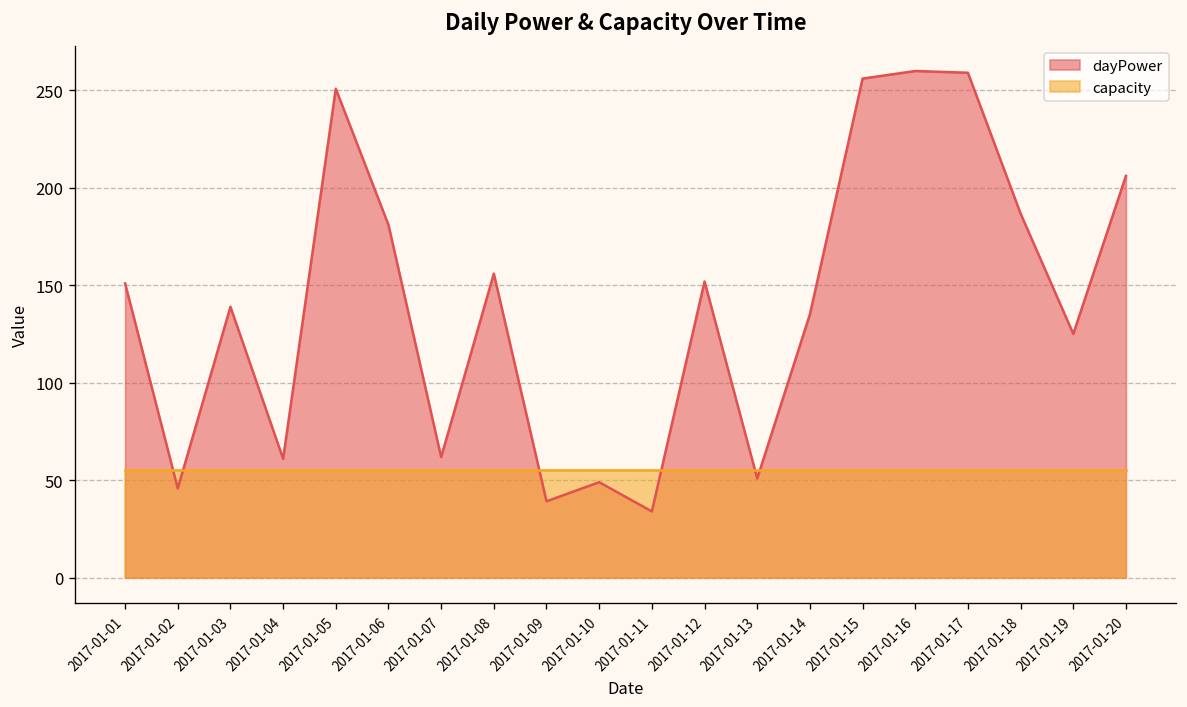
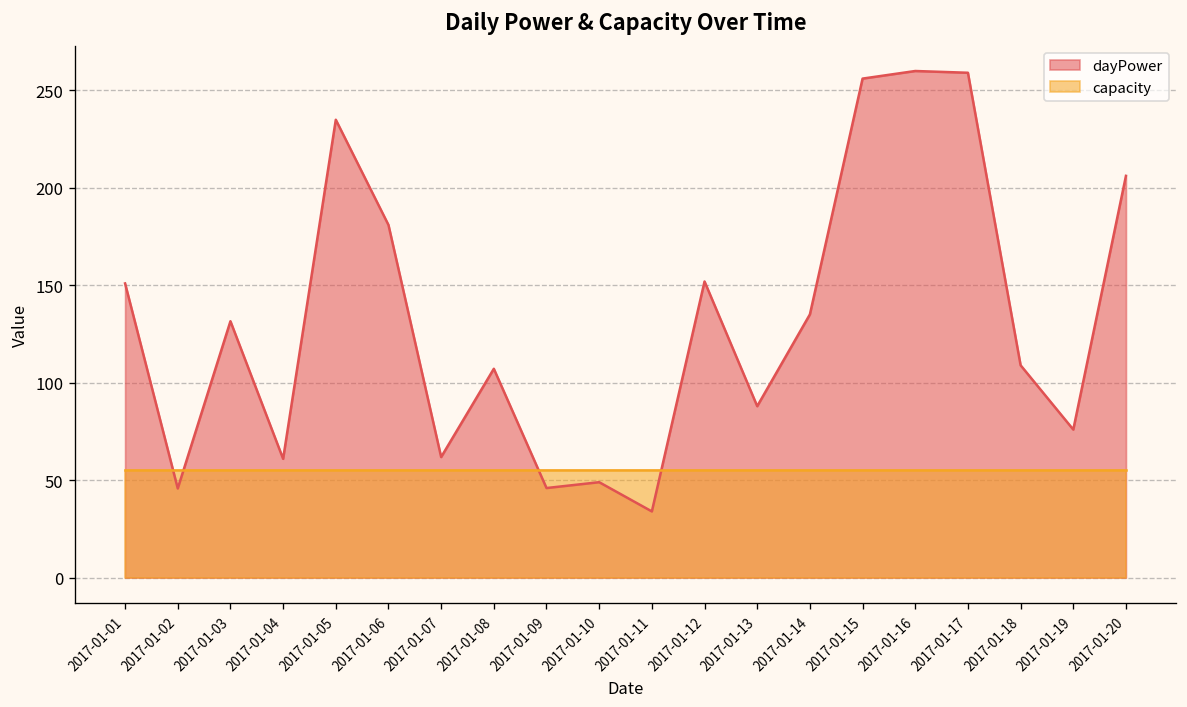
  {
    "dayPower": {
      "2017-01-01": 151,
      "2017-01-02": 46,
-     "2017-01-03": 139,
+     "2017-01-03": 132,
      "2017-01-04": 61,
-     "2017-01-05": 251,
+     "2017-01-05": 235,
      "2017-01-06": 181,
      "2017-01-07": 62,
-     "2017-01-08": 156,
-     "2017-01-09": 39,
+     "2017-01-08": 107,
+     "2017-01-09": 46,
      "2017-01-10": 49,
      "2017-01-11": 34,
      "2017-01-12": 152,
-     "2017-01-13": 51,
+     "2017-01-13": 88,
      "2017-01-14": 135,
      "2017-01-15": 256,
      "2017-01-16": 260,
      "2017-01-17": 259,
-     "2017-01-18": 187,
-     "2017-01-19": 125,
+     "2017-01-18": 109,
+     "2017-01-19": 76,
      "2017-01-20": 206
    },
    "capacity": {
      "2017-01-01": 55,
      "2017-01-02": 55,
      "2017-01-03": 55,
      "2017-01-04": 55,
      "2017-01-05": 55,
      "2017-01-06": 55,
      "2017-01-07": 55,
      "2017-01-08": 55,
      "2017-01-09": 55,
      "2017-01-10": 55,
      "2017-01-11": 55,
      "2017-01-12": 55,
      "2017-01-13": 55,
      "2017-01-14": 55,
      "2017-01-15": 55,
      "2017-01-16": 55,
      "2017-01-17": 55,
      "2017-01-18": 55,
      "2017-01-19": 55,
      "2017-01-20": 55
    }
  }
